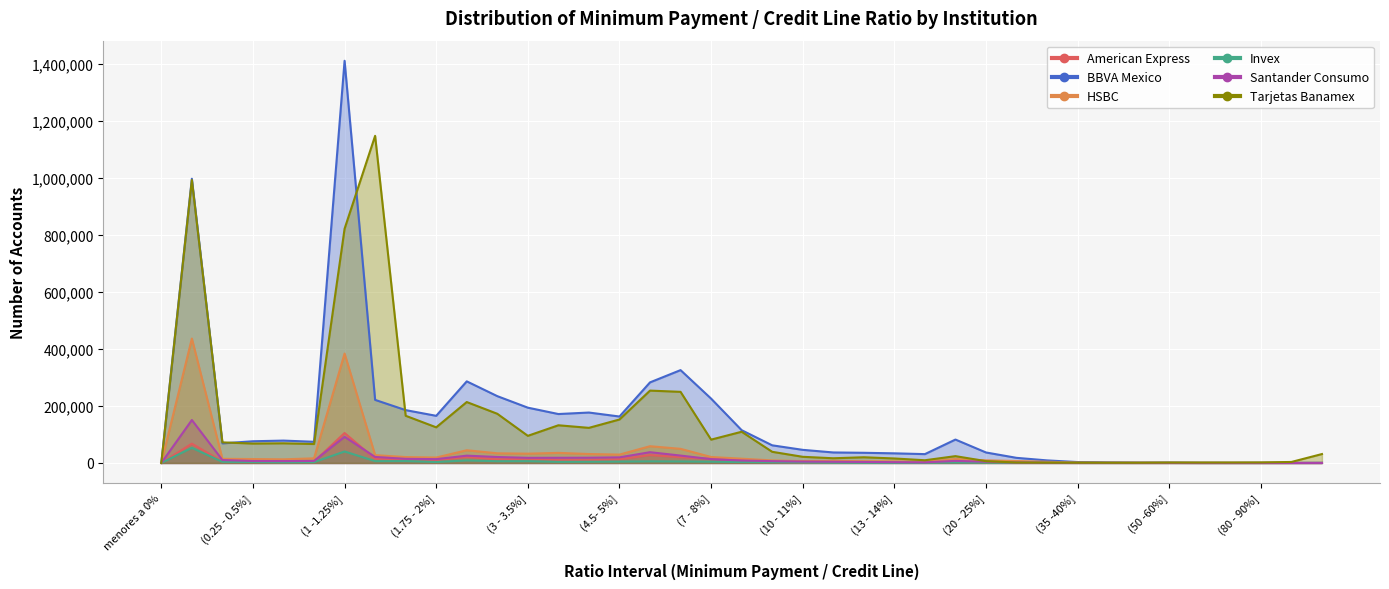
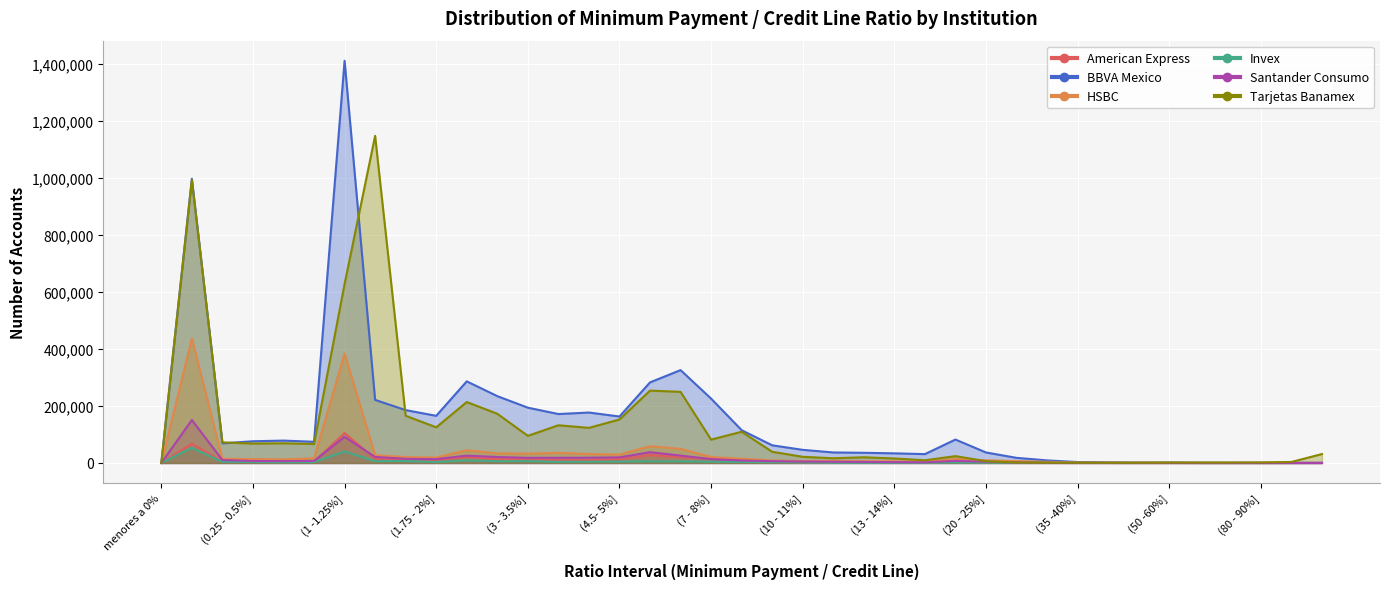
  {
    "Tarjetas Banamex": {
-     "(1 -1.25%]": "820,000",
+     "(1 -1.25%]": "630,000",
      "(1.75 - 2%]": "120,000",
      "(3 - 3.5%]": "100,000",
      "(4.5- 5%]": "150,000",
      "(7 - 8%]": "80,000",
      "(10 - 11%]": "20,000",
      "(13 - 14%]": "20,000"
    }
  }
